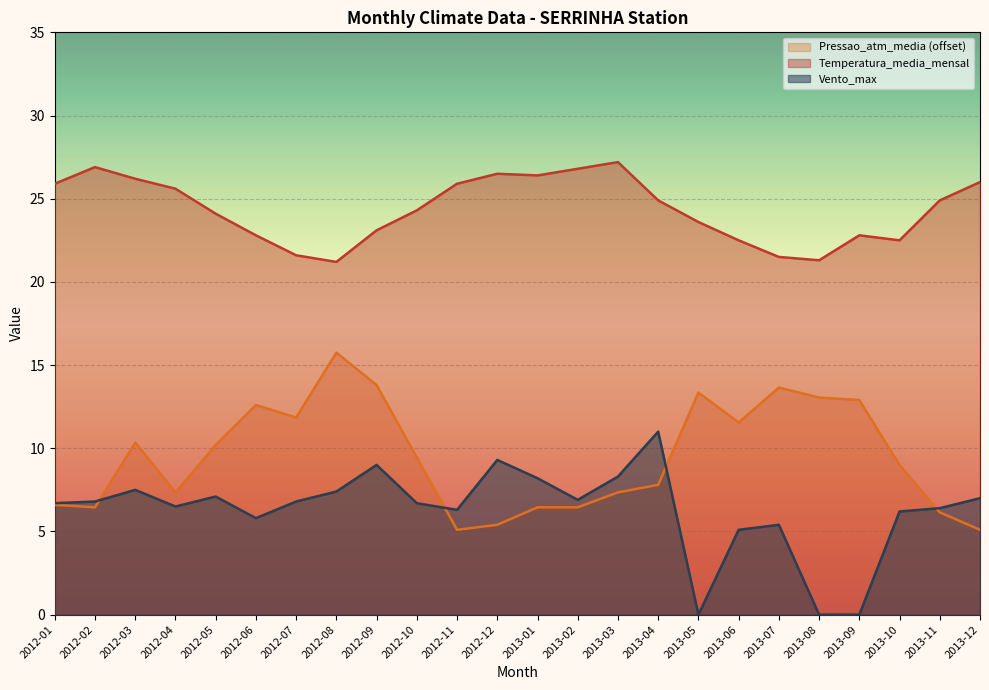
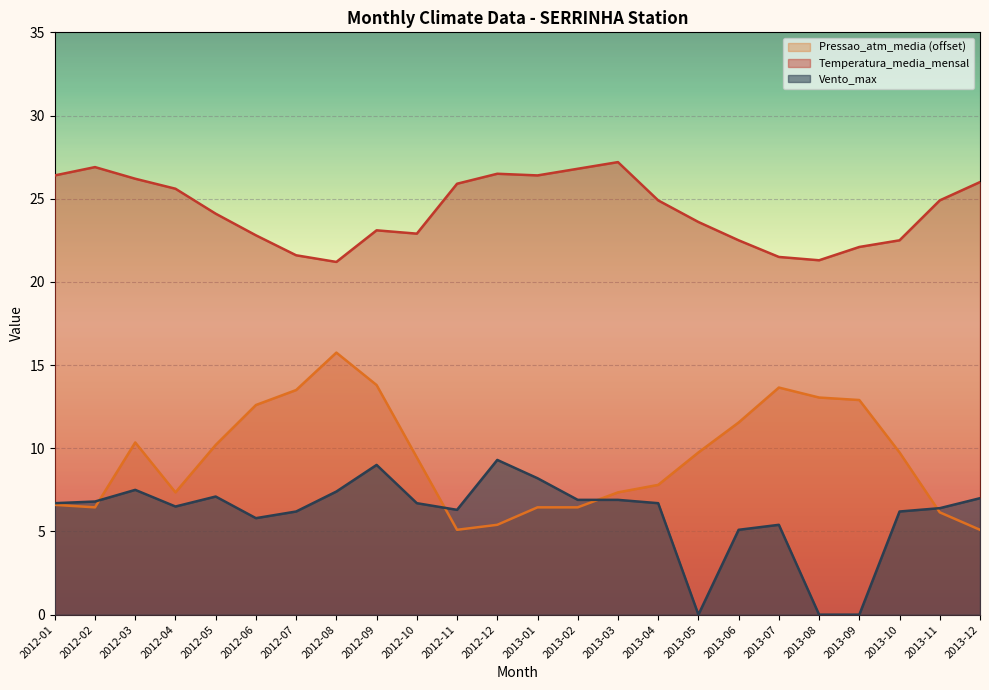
  {
    "Pressao_atm_media (offset)": {
      "2012-02": 6.4,
      "2012-03": 10.3,
      "2012-04": 7.3,
      "2012-05": 10.2,
      "2012-06": 12.6,
-     "2012-07": 11.8,
+     "2012-07": 13.5,
      "2012-08": 15.8,
      "2012-09": 13.8,
      "2012-10": 9.4,
      "2012-11": 5.1,
      "2012-12": 5.4,
      "2013-01": 6.4,
      "2013-02": 6.4,
      "2013-03": 7.3,
      "2013-04": 7.8,
-     "2013-05": 13.3,
+     "2013-05": 9.8,
      "2013-06": 11.6,
      "2013-07": 13.7,
      "2013-08": 13.1,
      "2013-09": 12.9,
-     "2013-10": 9.0,
+     "2013-10": 9.8,
      "2013-11": 6.2,
      "2013-12": 5.1
    },
    "Temperatura_media_mensal": {
-     "2012-01": 25.9,
+     "2012-01": 26.4,
      "2012-02": 26.9,
      "2012-03": 26.2,
      "2012-04": 25.6,
      "2012-05": 24.1,
      "2012-06": 22.8,
      "2012-07": 21.6,
      "2012-08": 21.2,
      "2012-09": 23.1,
-     "2012-10": 24.3,
+     "2012-10": 22.9,
      "2012-11": 25.9,
      "2012-12": 26.5,
      "2013-01": 26.4,
      "2013-02": 26.8,
      "2013-03": 27.2,
      "2013-04": 24.9,
      "2013-05": 23.6,
      "2013-06": 22.5,
      "2013-07": 21.5,
      "2013-08": 21.3,
-     "2013-09": 22.8,
+     "2013-09": 22.1,
      "2013-10": 22.5,
      "2013-11": 24.9,
      "2013-12": 26.0
    },
    "Vento_max": {
      "2012-02": 6.8,
      "2012-03": 7.5,
      "2012-04": 6.5,
      "2012-05": 7.1,
      "2012-06": 5.8,
-     "2012-07": 6.8,
+     "2012-07": 6.2,
      "2012-08": 7.4,
      "2012-09": 9.0,
      "2012-10": 6.7,
      "2012-11": 6.3,
      "2012-12": 9.3,
      "2013-01": 8.2,
      "2013-02": 6.9,
-     "2013-03": 8.3,
-     "2013-04": 11.0,
+     "2013-03": 6.9,
+     "2013-04": 6.7,
      "2013-05": 0.0,
      "2013-06": 5.1,
      "2013-07": 5.4,
      "2013-08": 0.0,
      "2013-09": 0.0,
      "2013-10": 6.2,
      "2013-11": 6.4,
      "2013-12": 7.0
    }
  }
